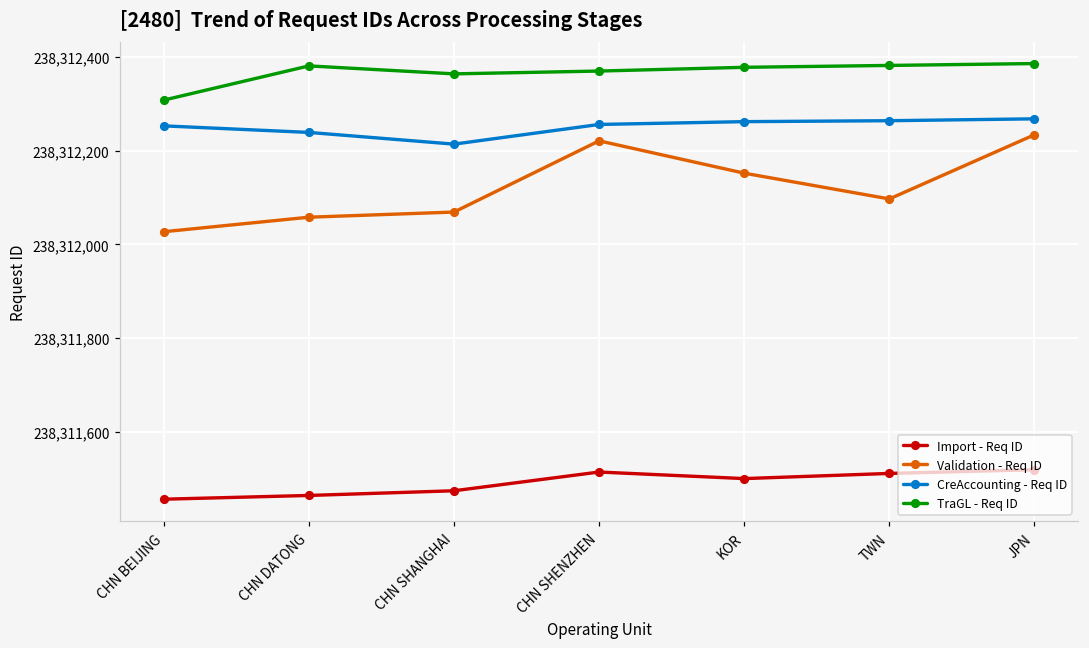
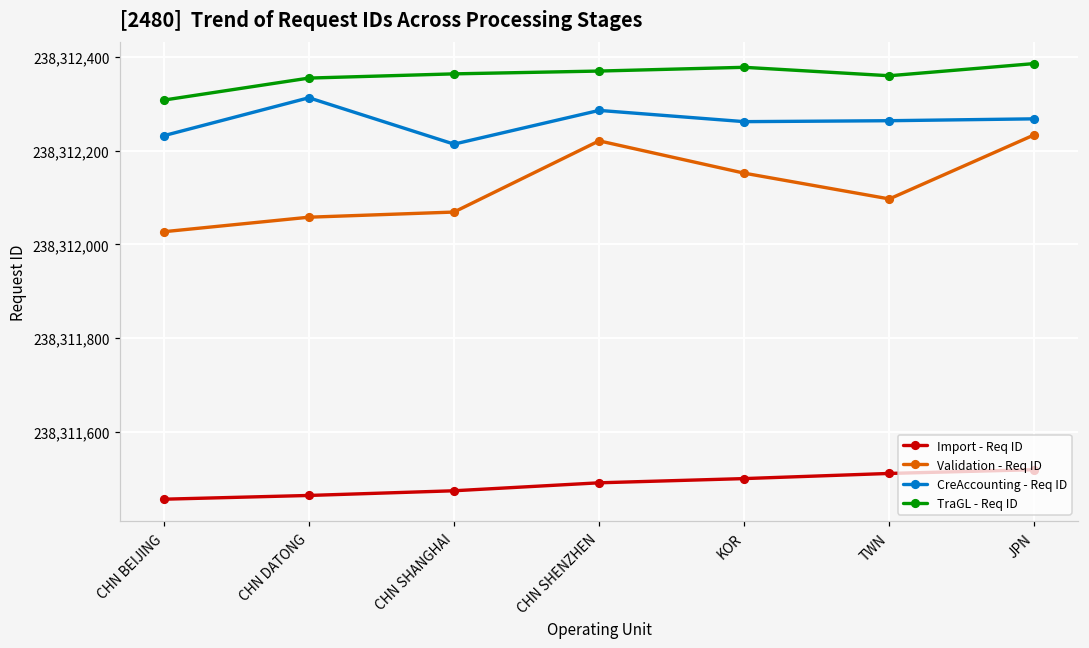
  {
    "Import - Req ID": {
      "CHN BEIJING": "238,311,460",
      "CHN DATONG": "238,311,460",
      "CHN SHANGHAI": "238,311,470",
-     "CHN SHENZHEN": "238,311,510",
+     "CHN SHENZHEN": "238,311,490",
      "KOR": "238,311,500",
      "TWN": "238,311,510"
    },
    "Validation - Req ID": {
      "CHN BEIJING": "238,312,030",
      "CHN DATONG": "238,312,060",
      "CHN SHANGHAI": "238,312,070",
      "CHN SHENZHEN": "238,312,220",
      "KOR": "238,312,150",
      "TWN": "238,312,100",
      "JPN": "238,312,230"
    },
    "CreAccounting - Req ID": {
-     "CHN BEIJING": "238,312,250",
-     "CHN DATONG": "238,312,240",
+     "CHN BEIJING": "238,312,230",
+     "CHN DATONG": "238,312,310",
      "CHN SHANGHAI": "238,312,210",
-     "CHN SHENZHEN": "238,312,260",
+     "CHN SHENZHEN": "238,312,290",
      "KOR": "238,312,260",
      "TWN": "238,312,260",
      "JPN": "238,312,270"
    },
    "TraGL - Req ID": {
      "CHN BEIJING": "238,312,310",
-     "CHN DATONG": "238,312,380",
+     "CHN DATONG": "238,312,360",
      "CHN SHANGHAI": "238,312,360",
      "CHN SHENZHEN": "238,312,370",
      "KOR": "238,312,380",
-     "TWN": "238,312,380",
+     "TWN": "238,312,360",
      "JPN": "238,312,390"
    }
  }
